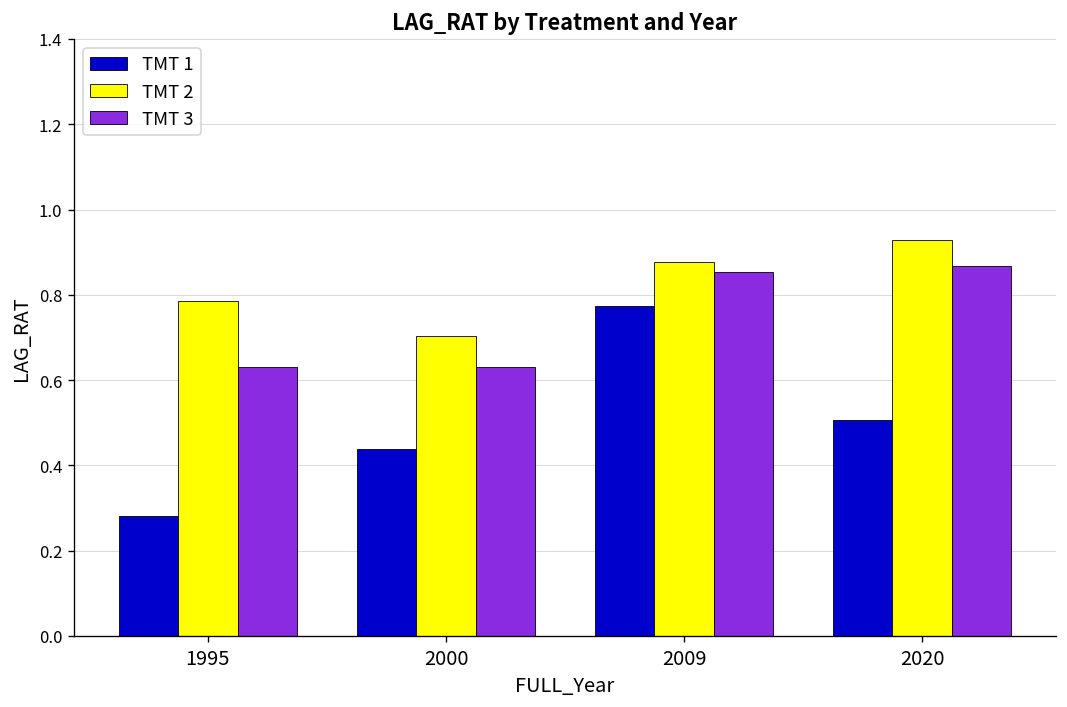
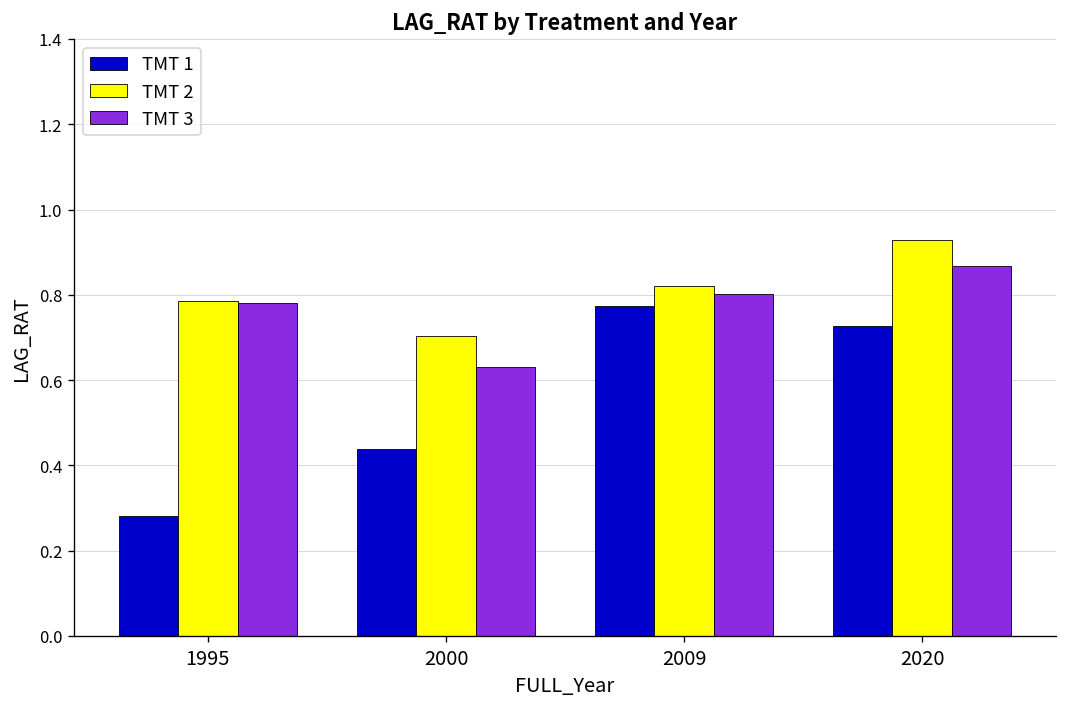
  {
    "TMT 1": {
      "1995": 0.28,
      "2000": 0.44,
      "2009": 0.77,
-     "2020": 0.51
+     "2020": 0.73
    },
    "TMT 2": {
      "1995": 0.79,
      "2000": 0.70,
-     "2009": 0.88,
+     "2009": 0.82,
      "2020": 0.93
    },
    "TMT 3": {
-     "1995": 0.63,
+     "1995": 0.78,
      "2000": 0.63,
-     "2009": 0.85,
+     "2009": 0.80,
      "2020": 0.87
    }
  }
